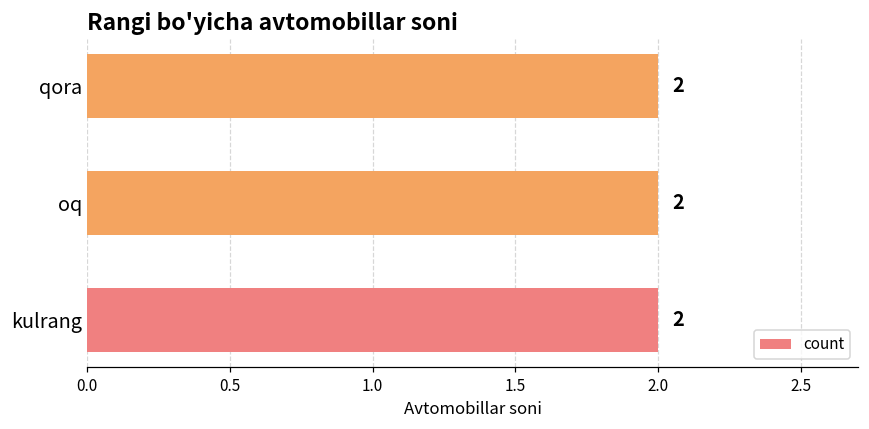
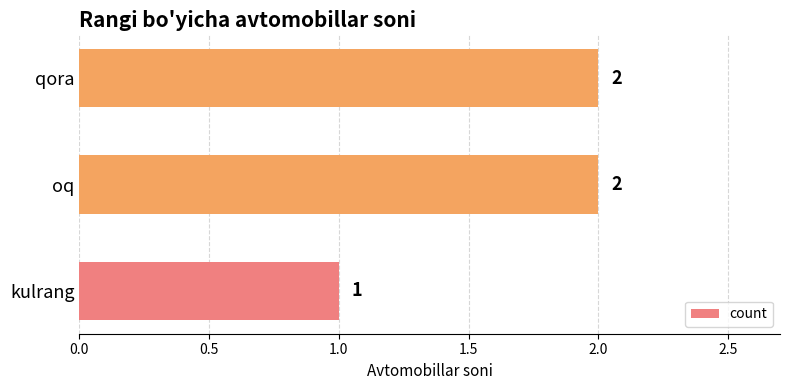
  {
    "qora": 2,
    "oq": 2,
-   "kulrang": 2
+   "kulrang": 1
  }
